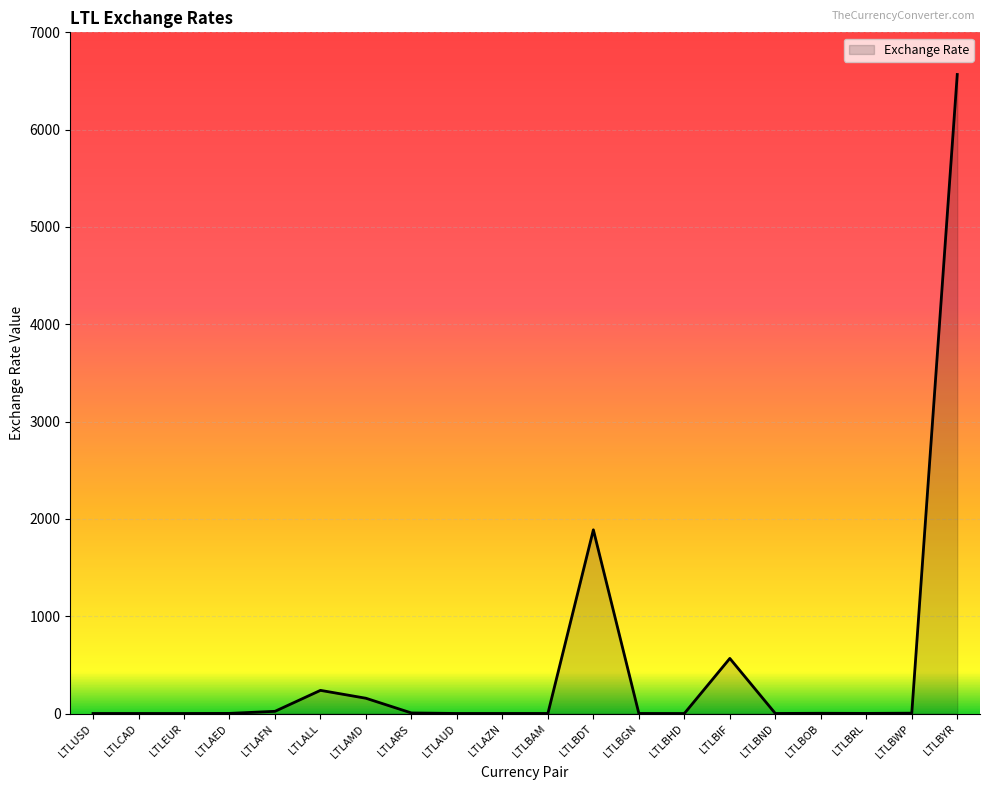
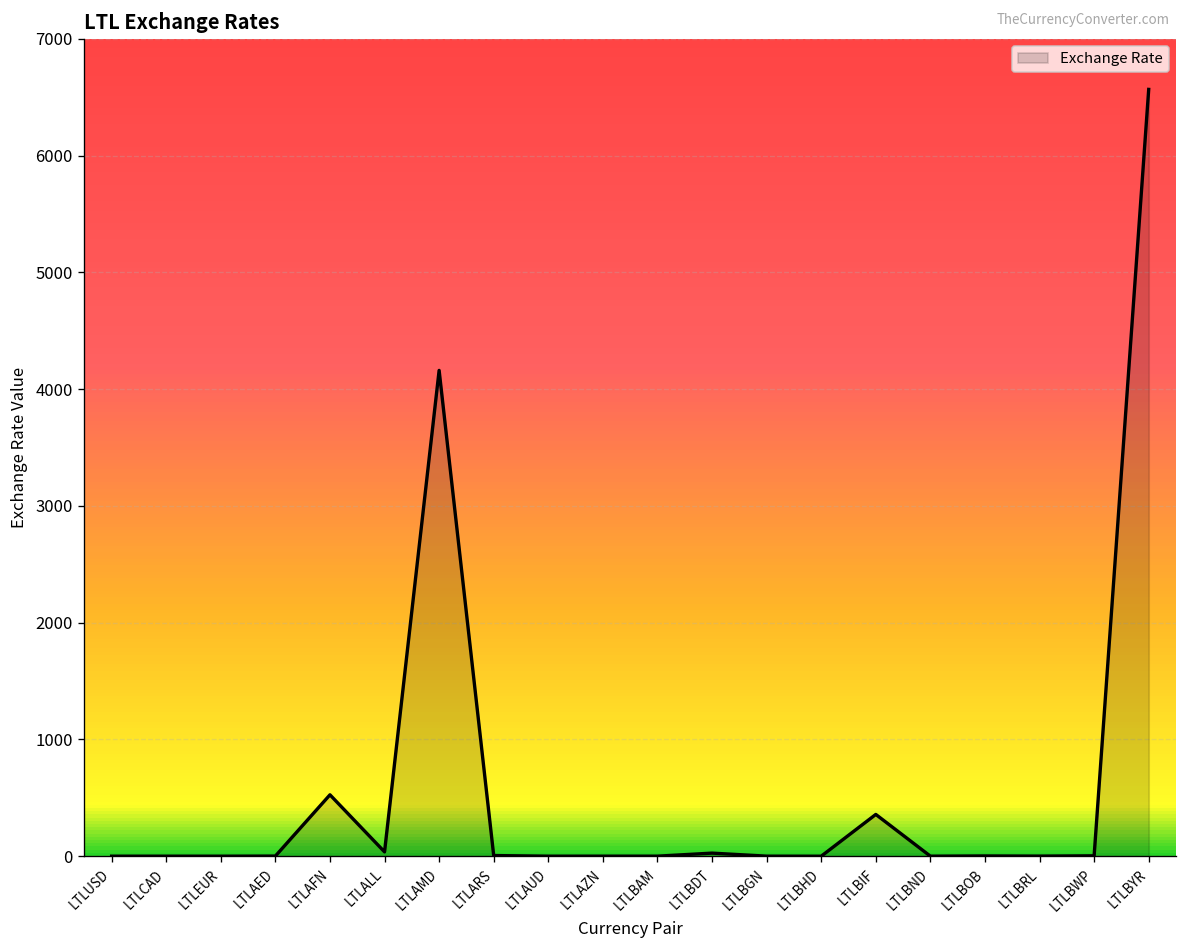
  {
    "LTLUSD": 0,
    "LTLCAD": 0,
    "LTLEUR": 0,
    "LTLAED": 0,
-   "LTLAFN": 0,
-   "LTLALL": 200,
-   "LTLAMD": 200,
+   "LTLAFN": 500,
+   "LTLALL": 0,
+   "LTLAMD": 4200,
    "LTLARS": 0,
    "LTLAUD": 0,
    "LTLAZN": 0,
    "LTLBAM": 0,
-   "LTLBDT": 1900,
+   "LTLBDT": 0,
    "LTLBGN": 0,
    "LTLBHD": 0,
-   "LTLBIF": 600,
+   "LTLBIF": 400,
    "LTLBND": 0,
    "LTLBOB": 0,
    "LTLBRL": 0,
    "LTLBWP": 0,
    "LTLBYR": 6600
  }
